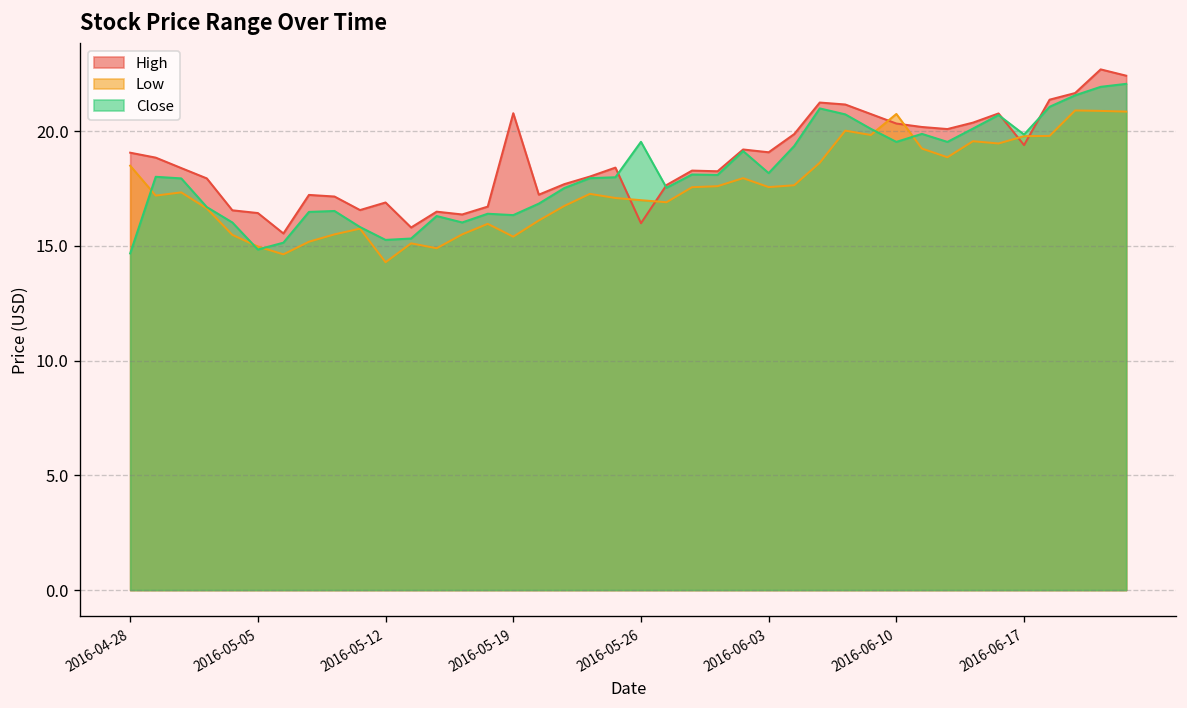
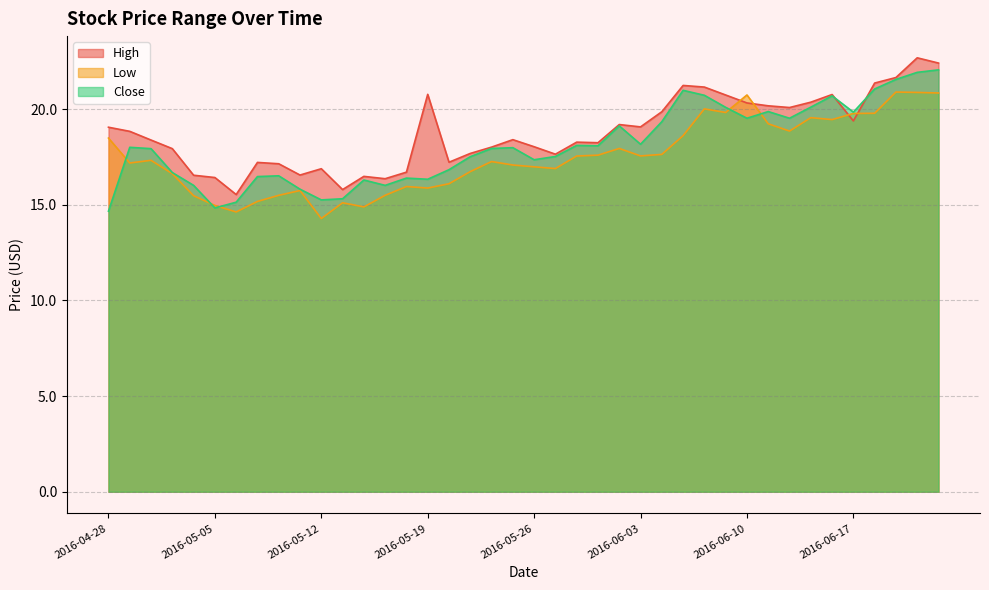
  {
    "High": {
      "2016-04-28": 19.1,
      "2016-05-05": 16.4,
      "2016-05-12": 16.9,
      "2016-05-19": 20.8,
-     "2016-05-26": 16.0,
+     "2016-05-26": 18.0,
      "2016-06-03": 19.1,
      "2016-06-10": 20.3,
      "2016-06-17": 19.4
    },
    "Low": {
      "2016-04-28": 18.5,
      "2016-05-12": 14.3,
-     "2016-05-19": 15.4,
+     "2016-05-19": 15.9,
      "2016-05-26": 17.0,
      "2016-06-03": 17.6,
      "2016-06-10": 20.7
    },
    "Close": {
      "2016-04-28": 14.7,
      "2016-05-12": 15.3,
      "2016-05-19": 16.3,
-     "2016-05-26": 19.5,
+     "2016-05-26": 17.4,
      "2016-06-03": 18.2,
      "2016-06-10": 19.5
    }
  }
